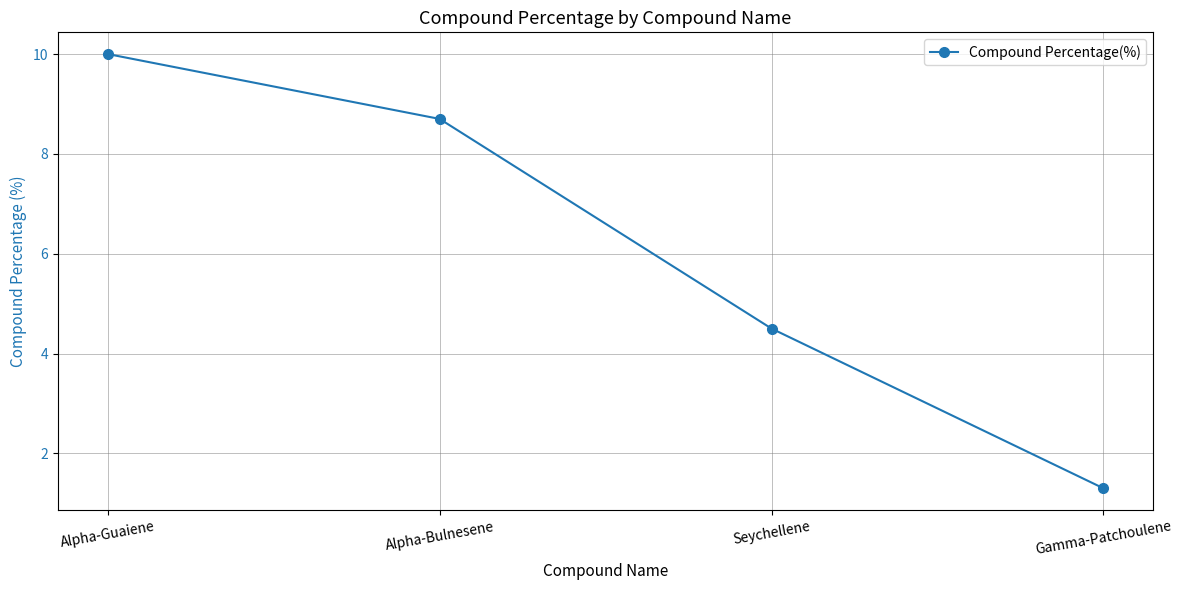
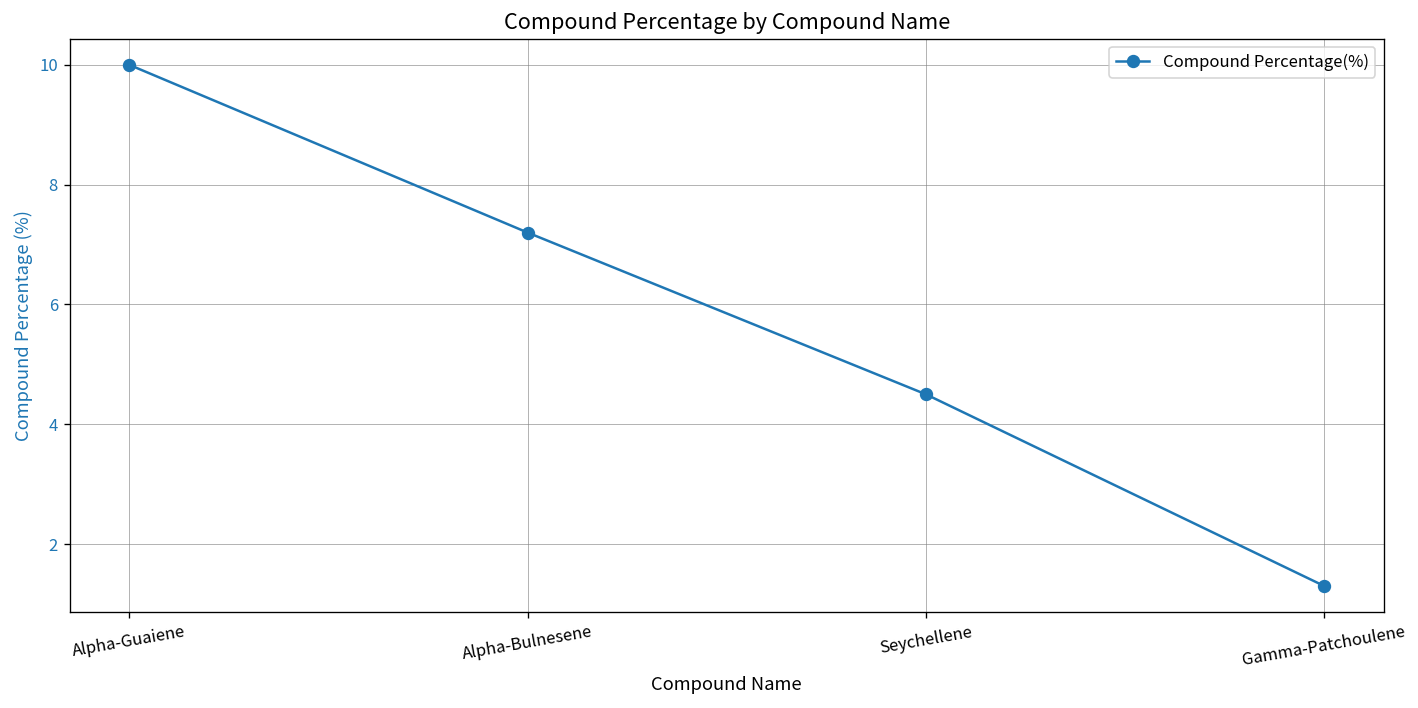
  {
    "Alpha-Guaiene": 10.0,
-   "Alpha-Bulnesene": 8.7,
+   "Alpha-Bulnesene": 7.2,
    "Seychellene": 4.5,
    "Gamma-Patchoulene": 1.3
  }
